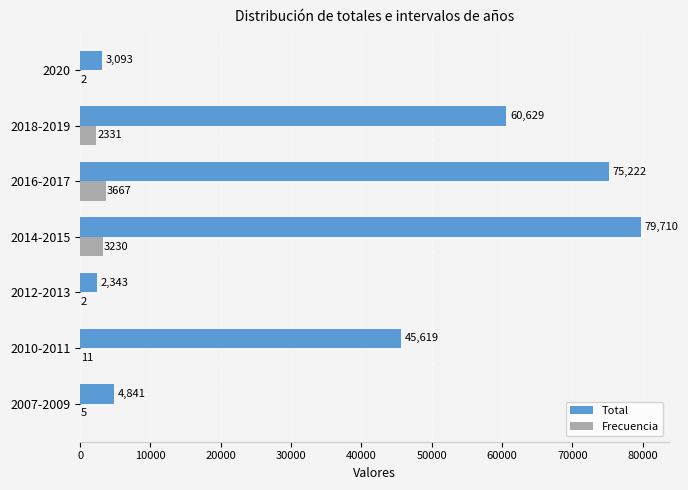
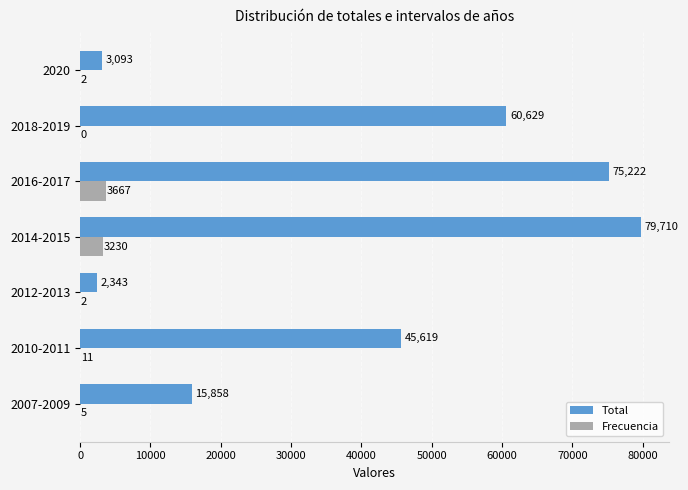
  {
    "Total": {
      "2020": "3,093",
      "2018-2019": "60,629",
      "2016-2017": "75,222",
      "2014-2015": "79,710",
      "2012-2013": "2,343",
      "2010-2011": "45,619",
-     "2007-2009": "4,841"
+     "2007-2009": "15,858"
    },
    "Frecuencia": {
      "2020": "2",
-     "2018-2019": "2331",
+     "2018-2019": "0",
      "2016-2017": "3667",
      "2014-2015": "3230",
      "2012-2013": "2",
      "2010-2011": "11",
      "2007-2009": "5"
    }
  }
